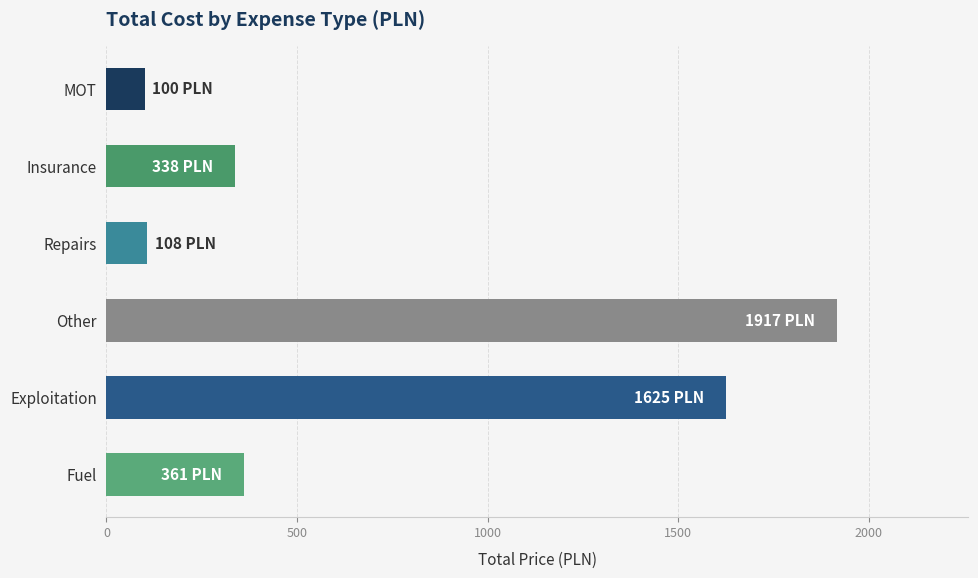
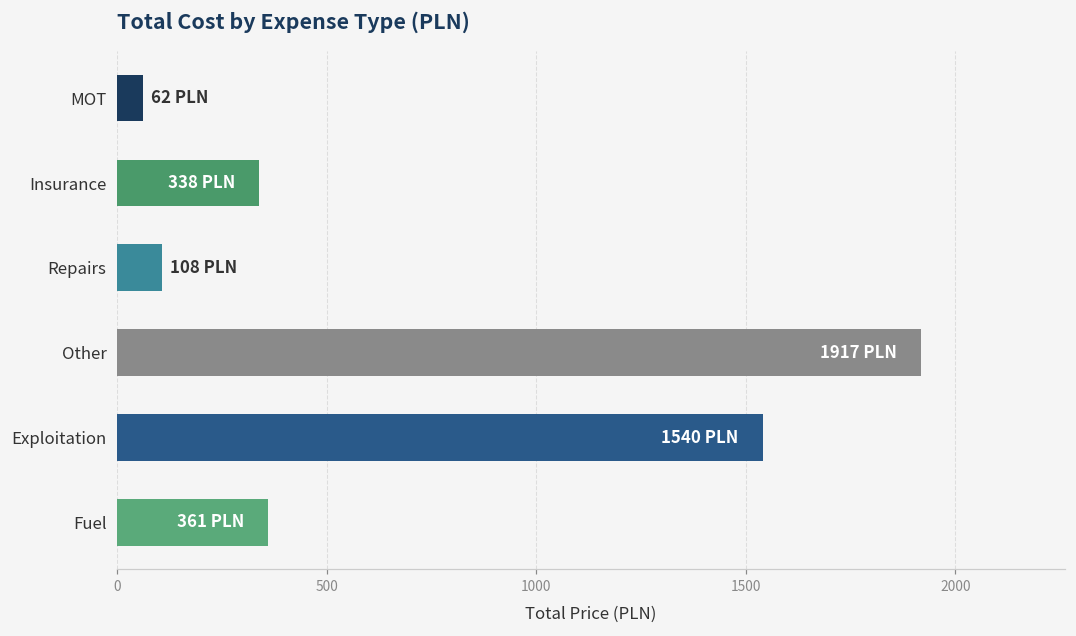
  {
-   "MOT": 100,
+   "MOT": 62,
    "Insurance": 338,
    "Repairs": 108,
    "Other": 1917,
-   "Exploitation": 1625,
+   "Exploitation": 1540,
    "Fuel": 361
  }
